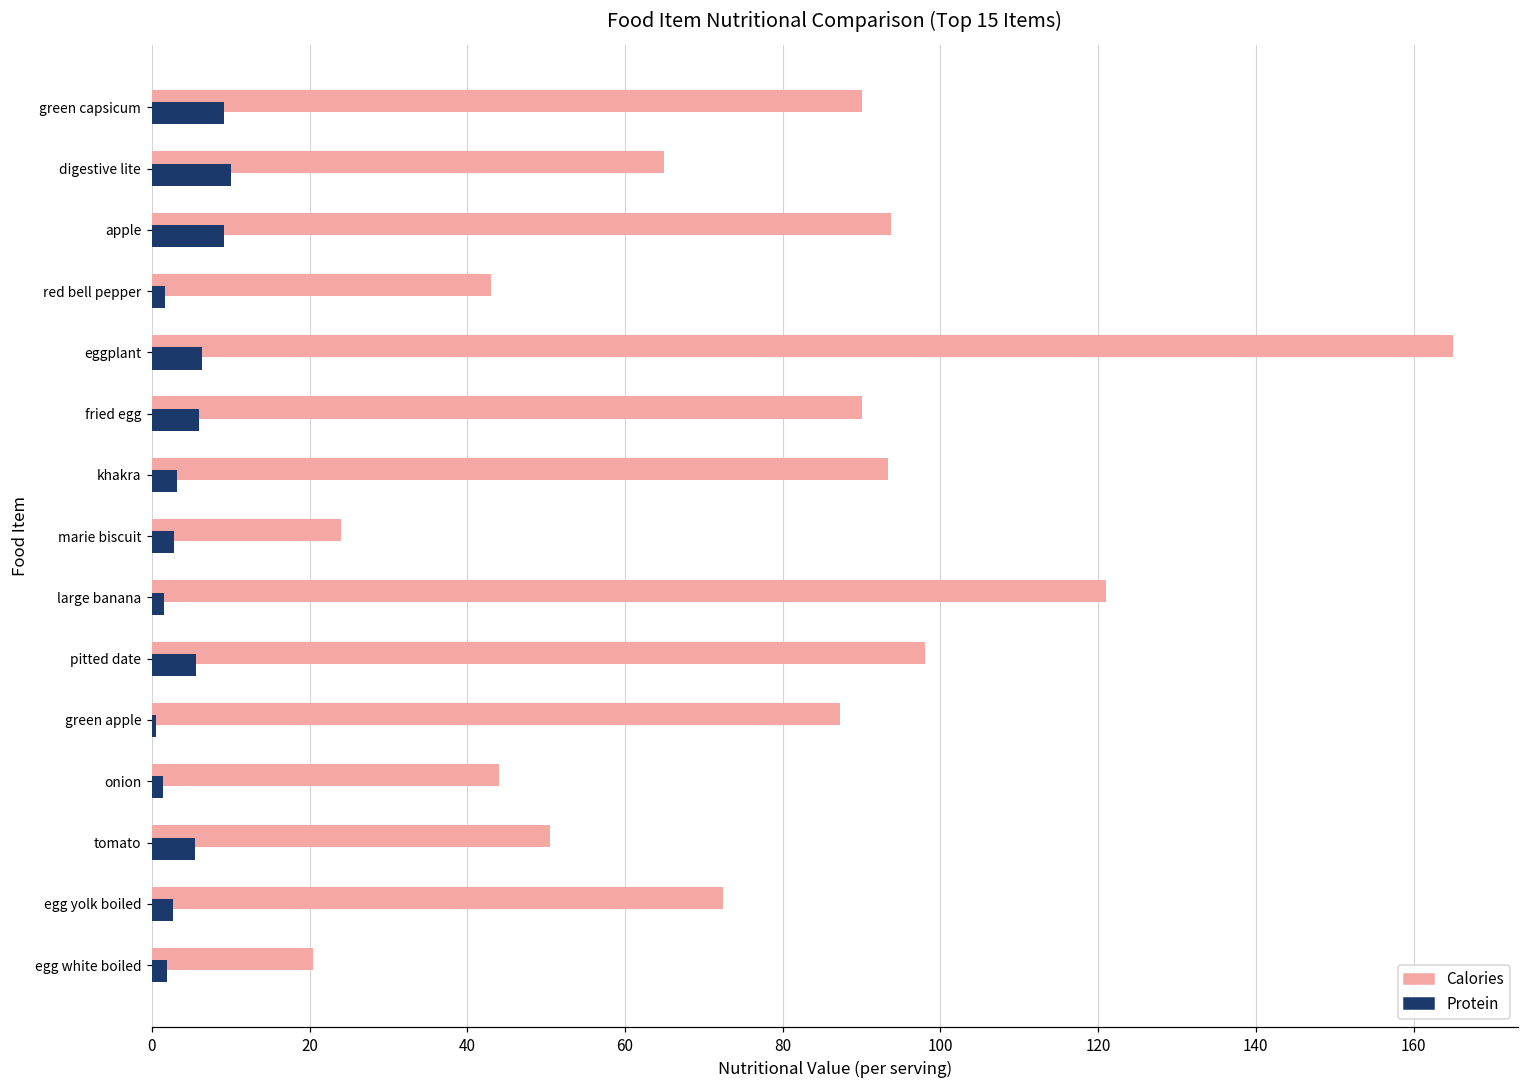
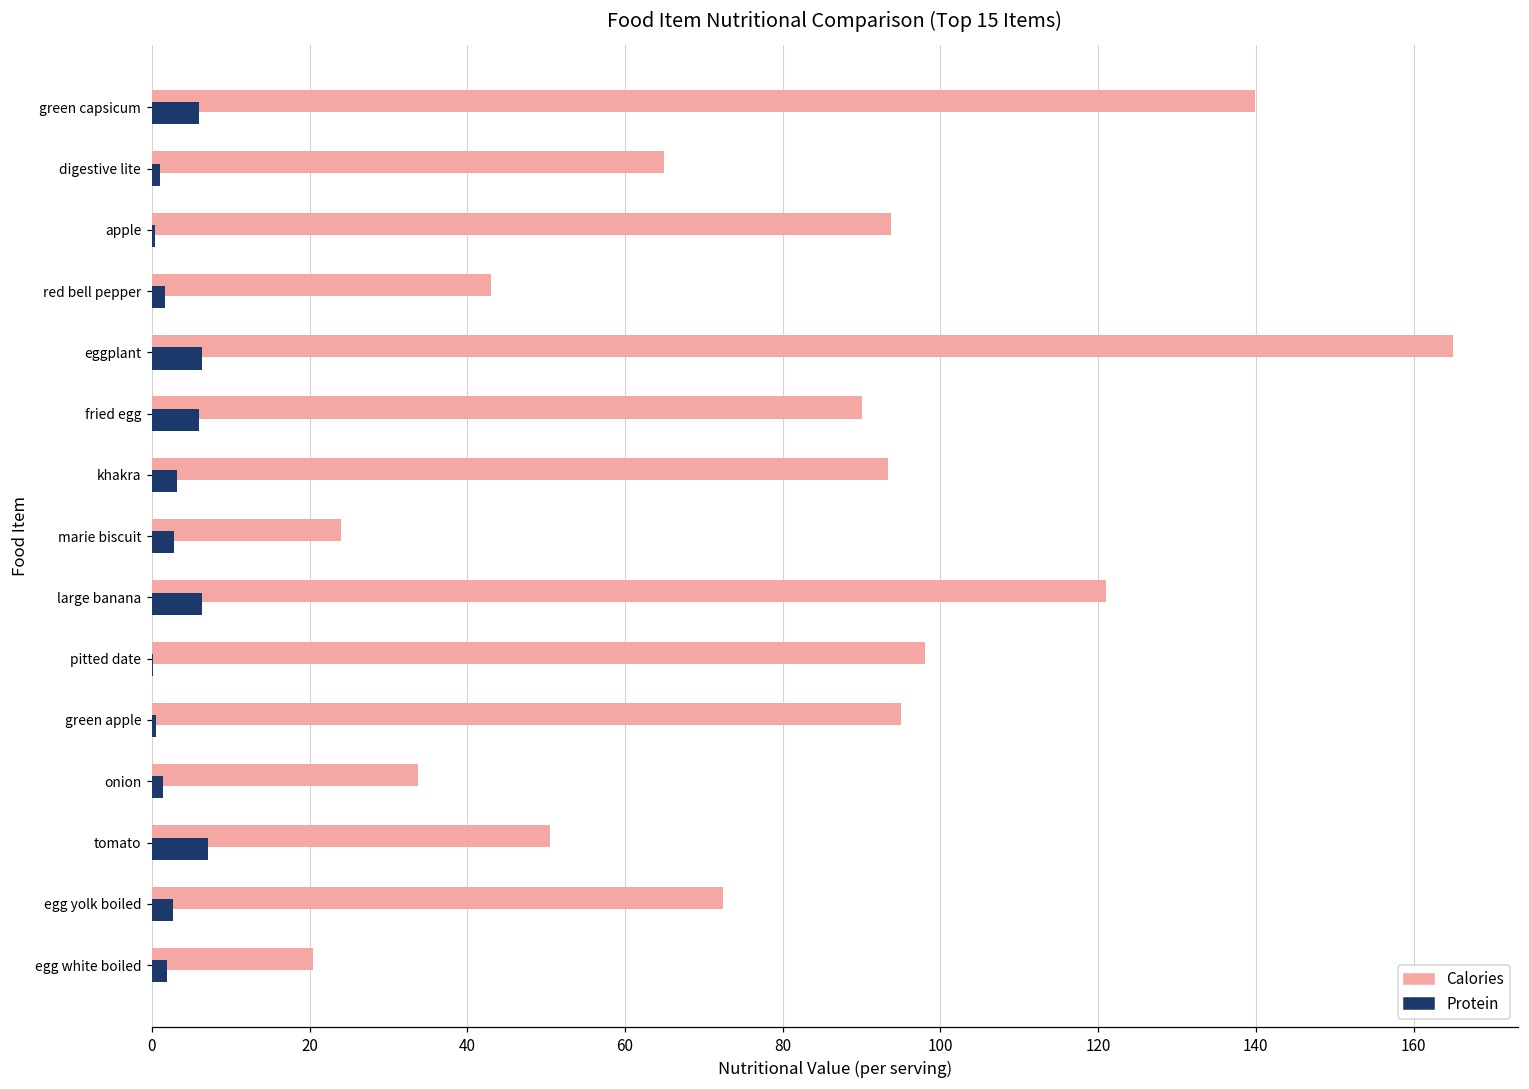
  {
    "Calories": {
-     "green capsicum": 90,
+     "green capsicum": 140,
      "digestive lite": 65,
      "apple": 94,
      "red bell pepper": 43,
      "eggplant": 165,
      "fried egg": 90,
      "khakra": 93,
      "marie biscuit": 24,
      "large banana": 121,
      "pitted date": 98,
-     "green apple": 87,
-     "onion": 44,
+     "green apple": 95,
+     "onion": 34,
      "tomato": 51,
      "egg yolk boiled": 72,
      "egg white boiled": 21
    },
    "Protein": {
-     "green capsicum": 9,
-     "digestive lite": 10,
-     "apple": 9,
+     "green capsicum": 6,
+     "digestive lite": 1,
+     "apple": 0,
      "red bell pepper": 2,
      "eggplant": 6,
      "fried egg": 6,
      "khakra": 3,
      "marie biscuit": 3,
-     "large banana": 1,
-     "pitted date": 6,
+     "large banana": 6,
+     "pitted date": 0,
      "green apple": 1,
      "onion": 1,
-     "tomato": 5,
+     "tomato": 7,
      "egg yolk boiled": 3,
      "egg white boiled": 2
    }
  }
